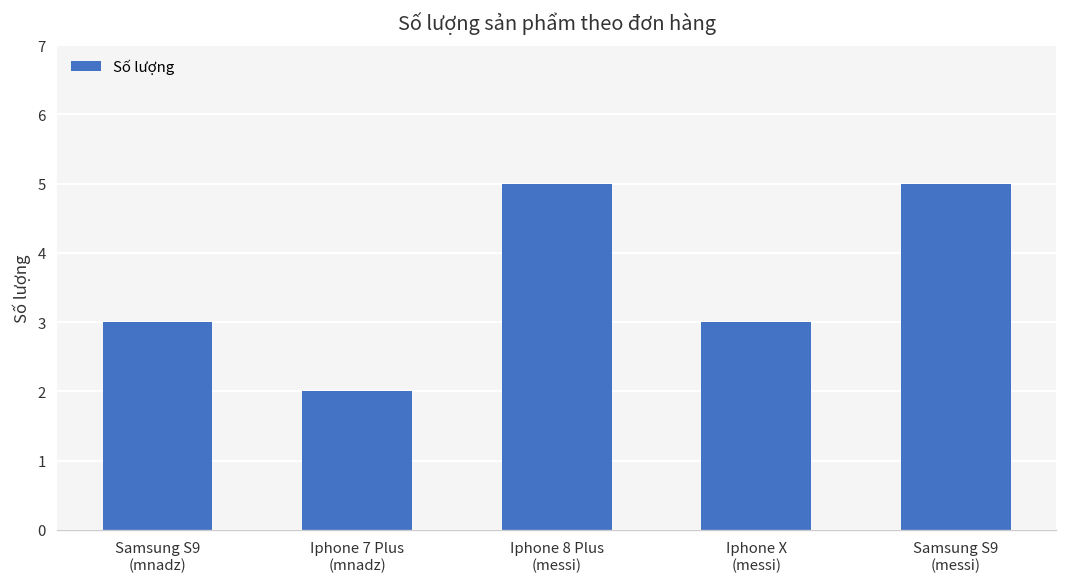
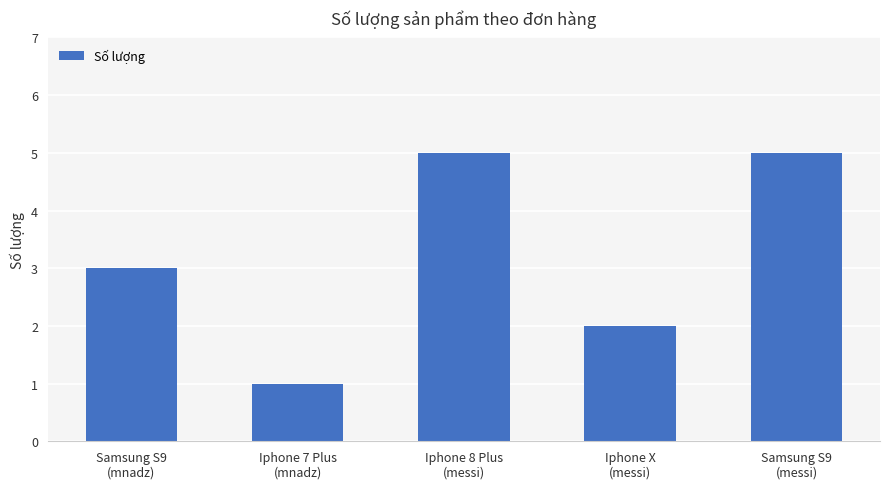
  {
    "Samsung S9 (mnadz)": 3,
-   "Iphone 7 Plus (mnadz)": 2,
+   "Iphone 7 Plus (mnadz)": 1,
    "Iphone 8 Plus (messi)": 5,
-   "Iphone X (messi)": 3,
+   "Iphone X (messi)": 2,
    "Samsung S9 (messi)": 5
  }
